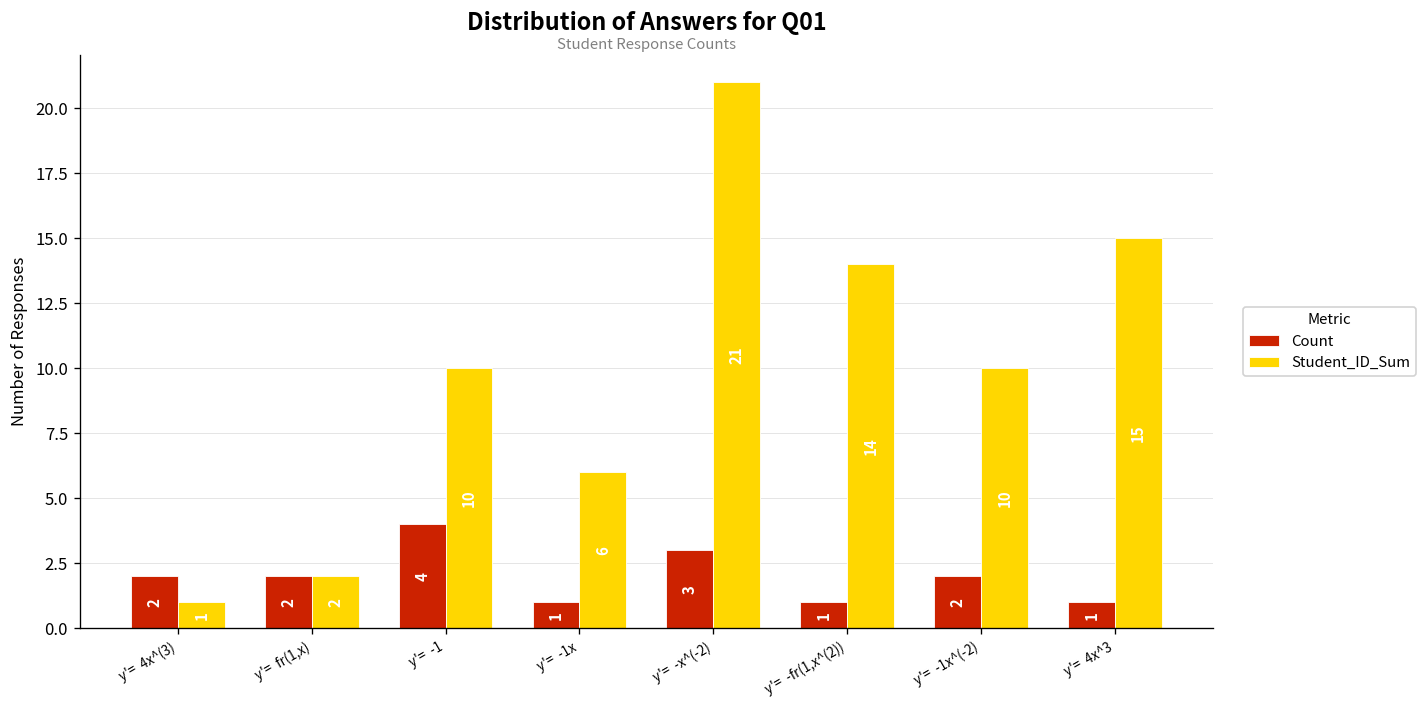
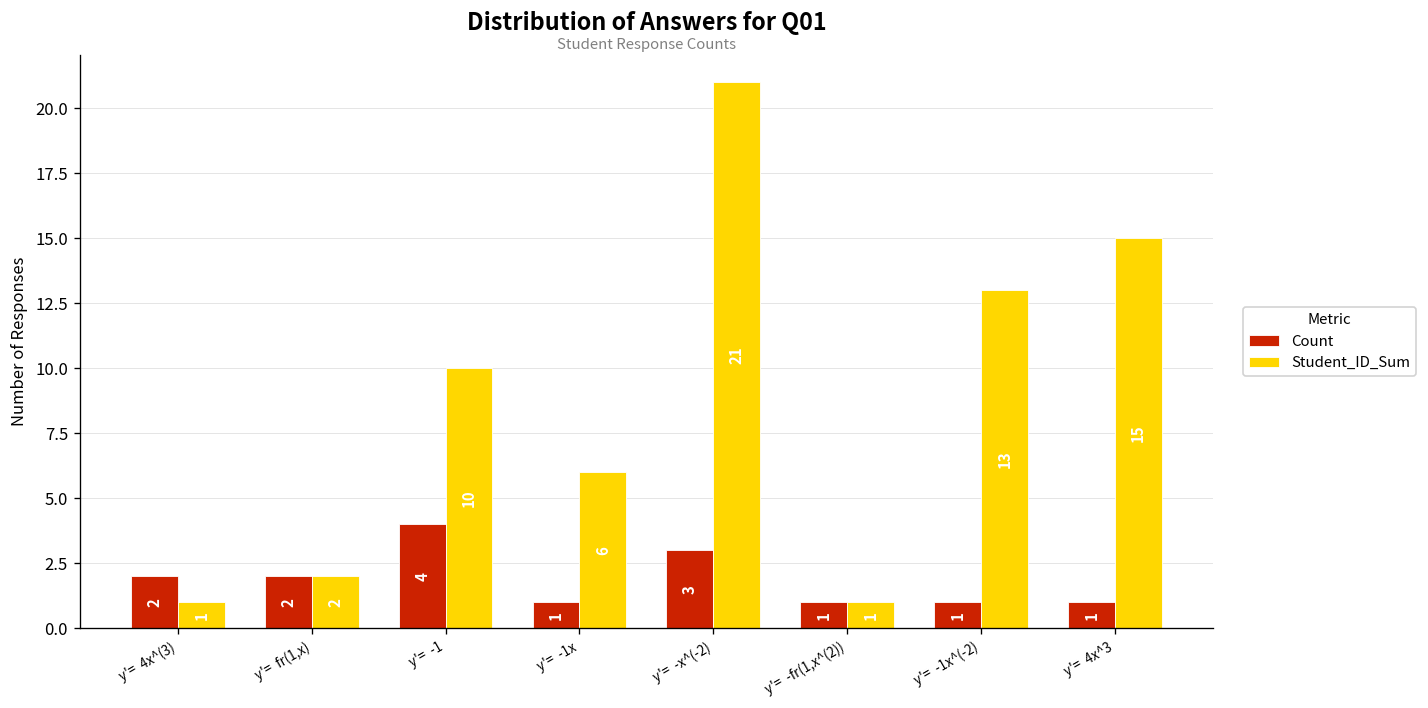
  {
    "Count": {
      "y'= 4x^(3)": 2,
      "y'= fr(1,x)": 2,
      "y'= -1": 4,
      "y'= -1x": 1,
      "y'= -x^(-2)": 3,
      "y'= -fr(1,x^(2))": 1,
-     "y'= -1x^(-2)": 2,
+     "y'= -1x^(-2)": 1,
      "y'= 4x^3": 1
    },
    "Student_ID_Sum": {
      "y'= 4x^(3)": 1,
      "y'= fr(1,x)": 2,
      "y'= -1": 10,
      "y'= -1x": 6,
      "y'= -x^(-2)": 21,
-     "y'= -fr(1,x^(2))": 14,
-     "y'= -1x^(-2)": 10,
+     "y'= -fr(1,x^(2))": 1,
+     "y'= -1x^(-2)": 13,
      "y'= 4x^3": 15
    }
  }
